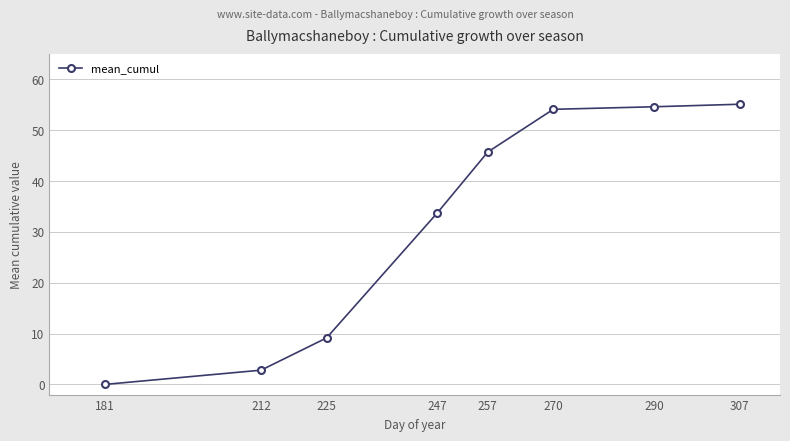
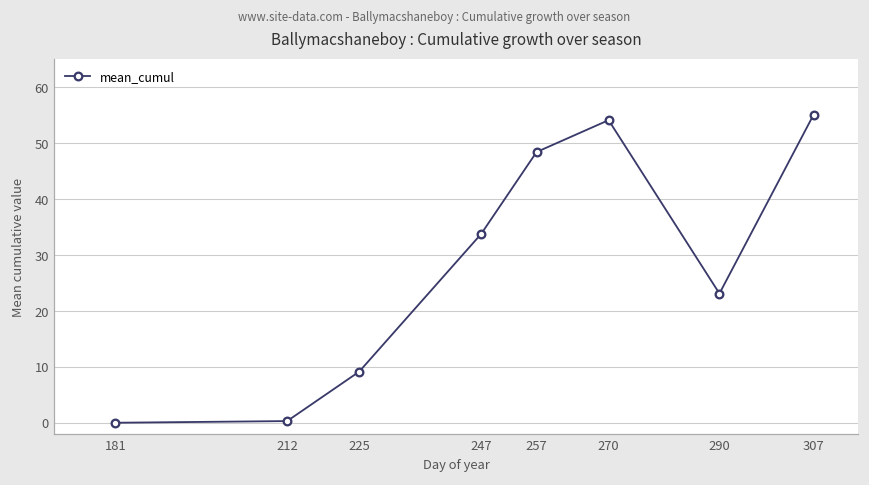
  {
    "181": 0,
-   "212": 3,
+   "212": 0,
    "225": 9,
    "247": 34,
-   "257": 46,
+   "257": 48,
    "270": 54,
-   "290": 55,
+   "290": 23,
    "307": 55
  }
